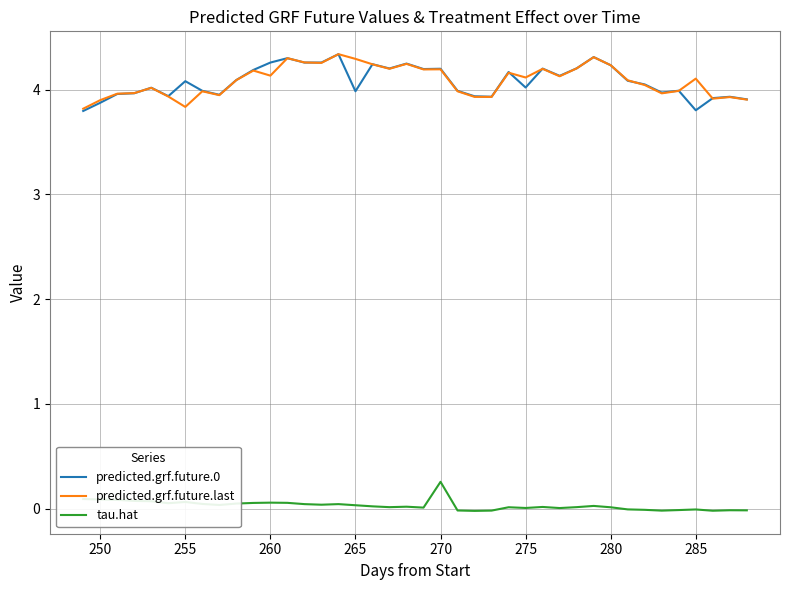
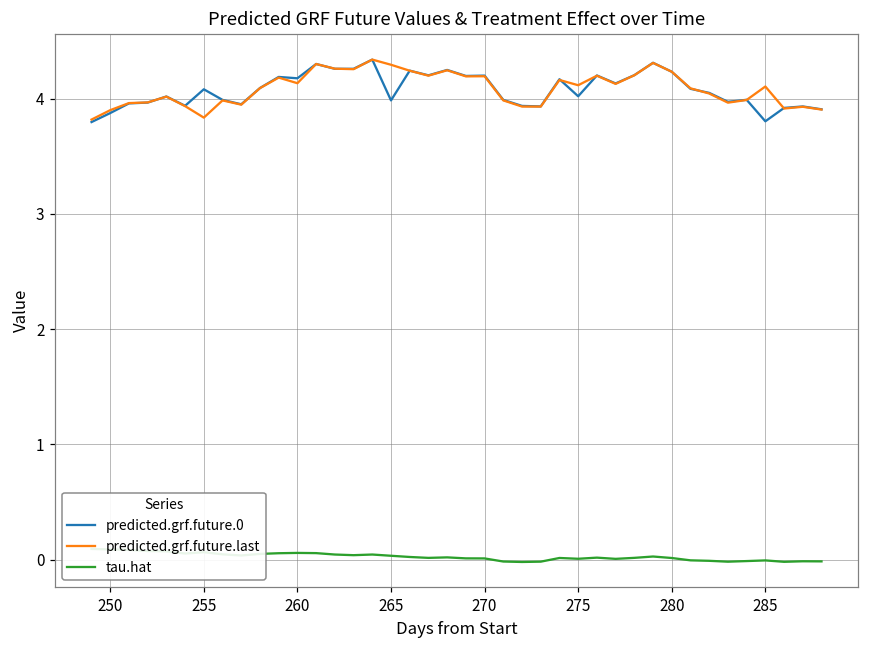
  {
    "predicted.grf.future.0": {
      "250": 3.88,
      "255": 4.08,
-     "260": 4.26,
+     "260": 4.18,
      "265": 3.99,
      "275": 4.02,
      "285": 3.80
    },
    "predicted.grf.future.last": {
      "250": 3.90,
      "255": 3.84,
      "260": 4.13,
      "265": 4.29,
      "275": 4.12,
      "285": 4.11
    },
    "tau.hat": {
      "260": 0.06,
      "265": 0.03,
-     "270": 0.26,
+     "270": 0.01,
      "275": 0.01,
      "280": 0.01,
      "285": -0.01
    }
  }
